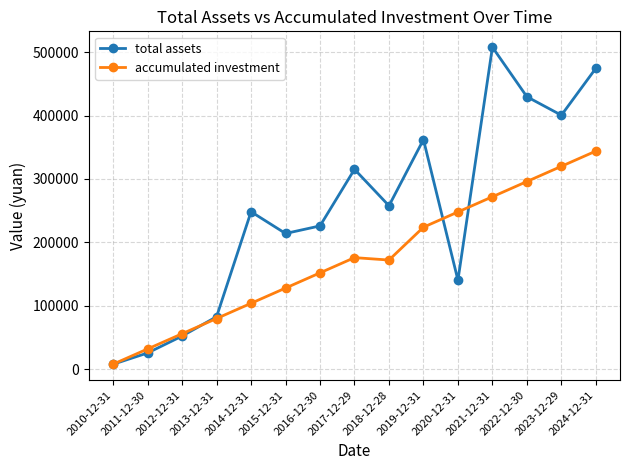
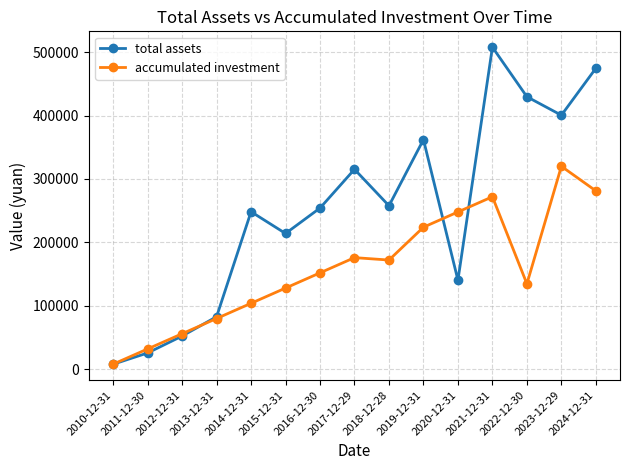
  {
    "total assets": {
      "2011-12-30": 30000,
      "2014-12-31": 250000,
      "2015-12-31": 210000,
-     "2016-12-30": 230000,
+     "2016-12-30": 250000,
      "2017-12-29": 320000,
      "2018-12-28": 260000,
      "2019-12-31": 360000,
      "2020-12-31": 140000,
      "2021-12-31": 510000,
      "2022-12-30": 430000,
      "2023-12-29": 400000,
      "2024-12-31": 470000
    },
    "accumulated investment": {
      "2011-12-30": 30000,
      "2014-12-31": 100000,
      "2015-12-31": 130000,
      "2016-12-30": 150000,
      "2017-12-29": 180000,
      "2018-12-28": 170000,
      "2019-12-31": 220000,
      "2020-12-31": 250000,
      "2021-12-31": 270000,
-     "2022-12-30": 300000,
+     "2022-12-30": 130000,
      "2023-12-29": 320000,
-     "2024-12-31": 340000
+     "2024-12-31": 280000
    }
  }
